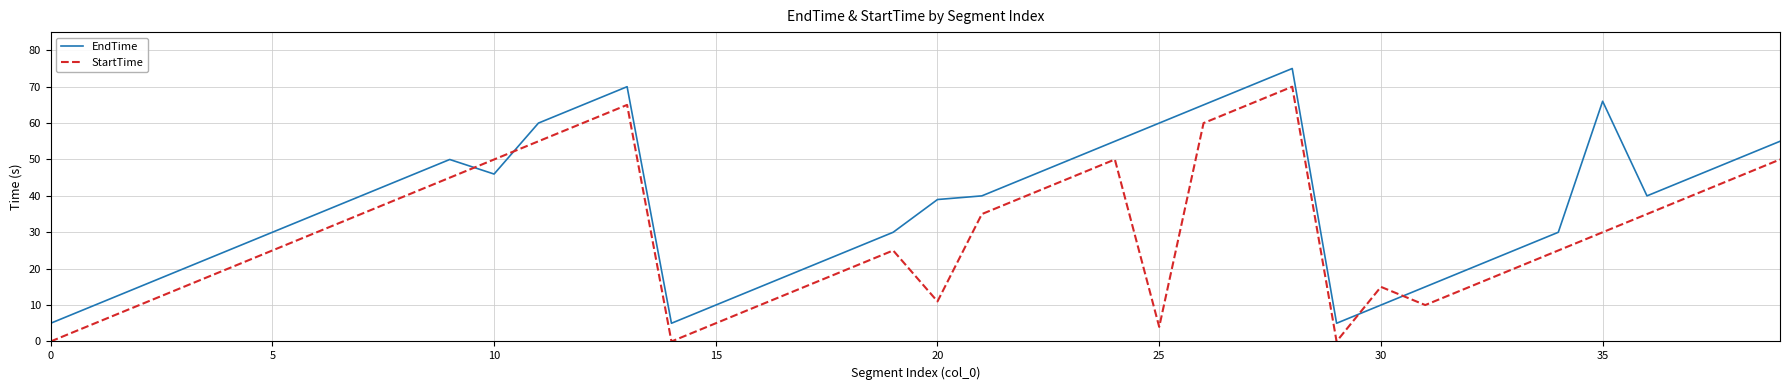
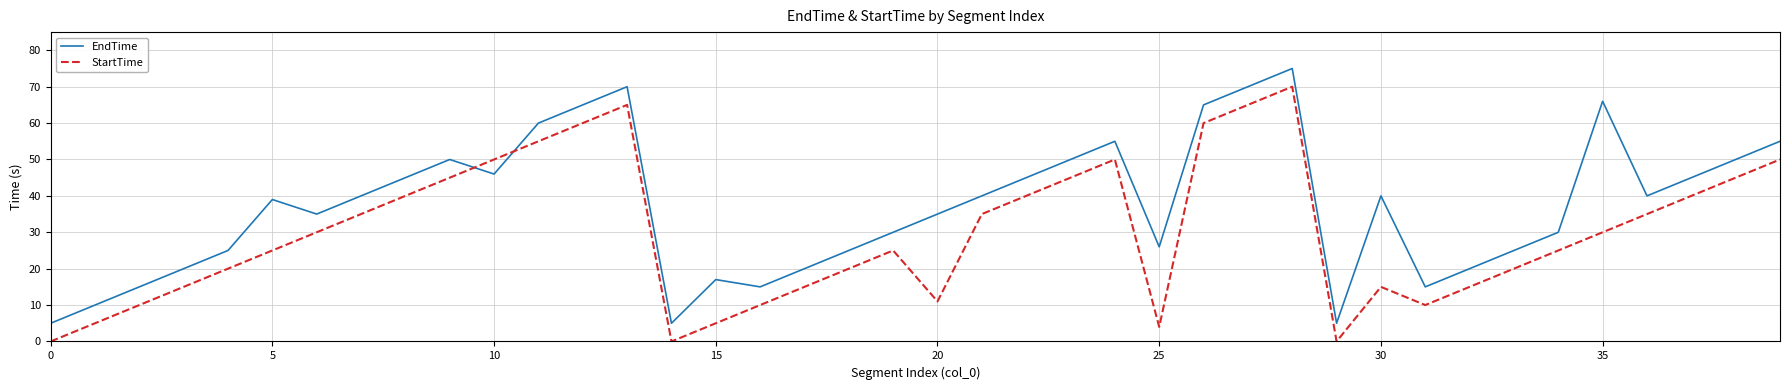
  {
    "EndTime": {
      "0": 5,
-     "5": 30,
+     "5": 39,
      "10": 46,
-     "15": 10,
-     "20": 39,
-     "25": 60,
-     "30": 10,
+     "15": 17,
+     "20": 35,
+     "25": 26,
+     "30": 40,
      "35": 66
    },
    "StartTime": {
      "0": 0,
      "5": 25,
      "10": 50,
      "15": 5,
      "20": 11,
      "25": 4,
      "30": 15,
      "35": 30
    }
  }
